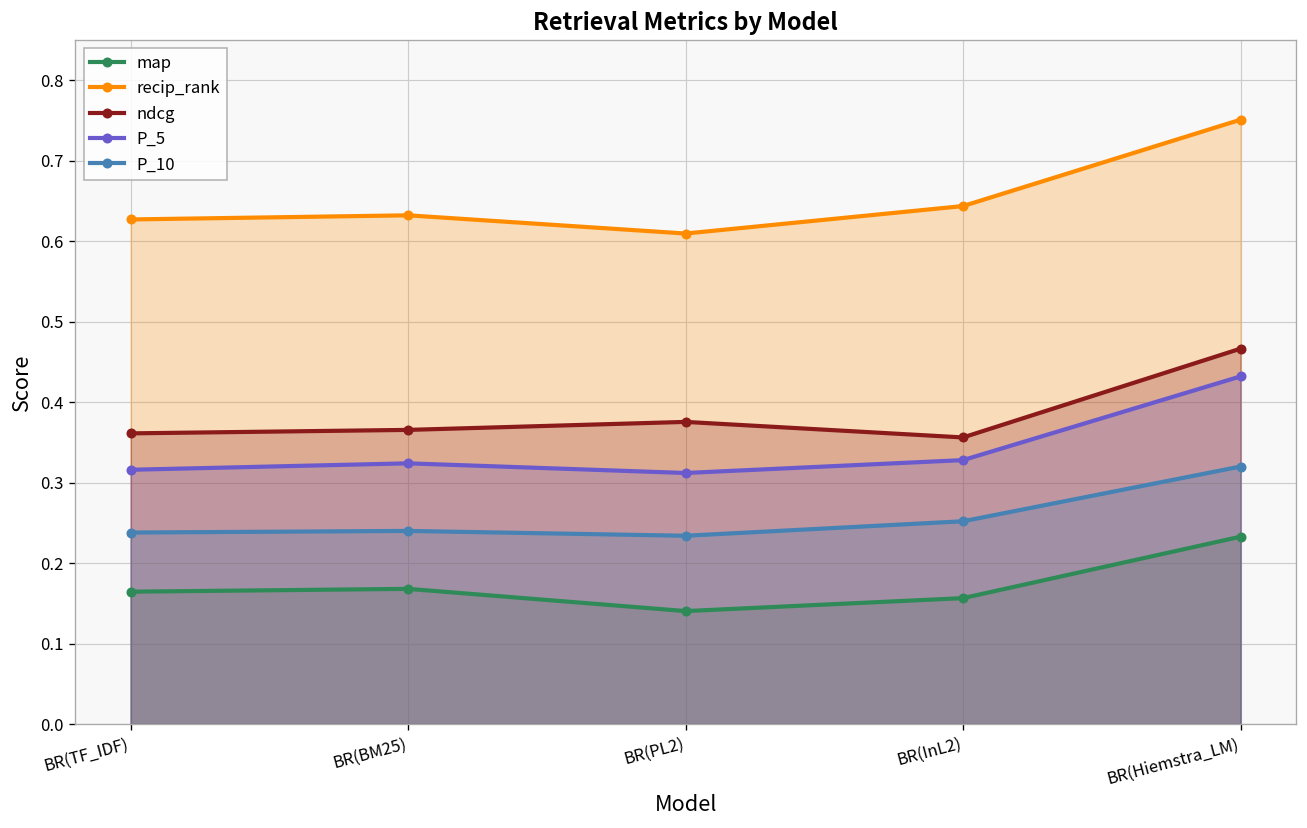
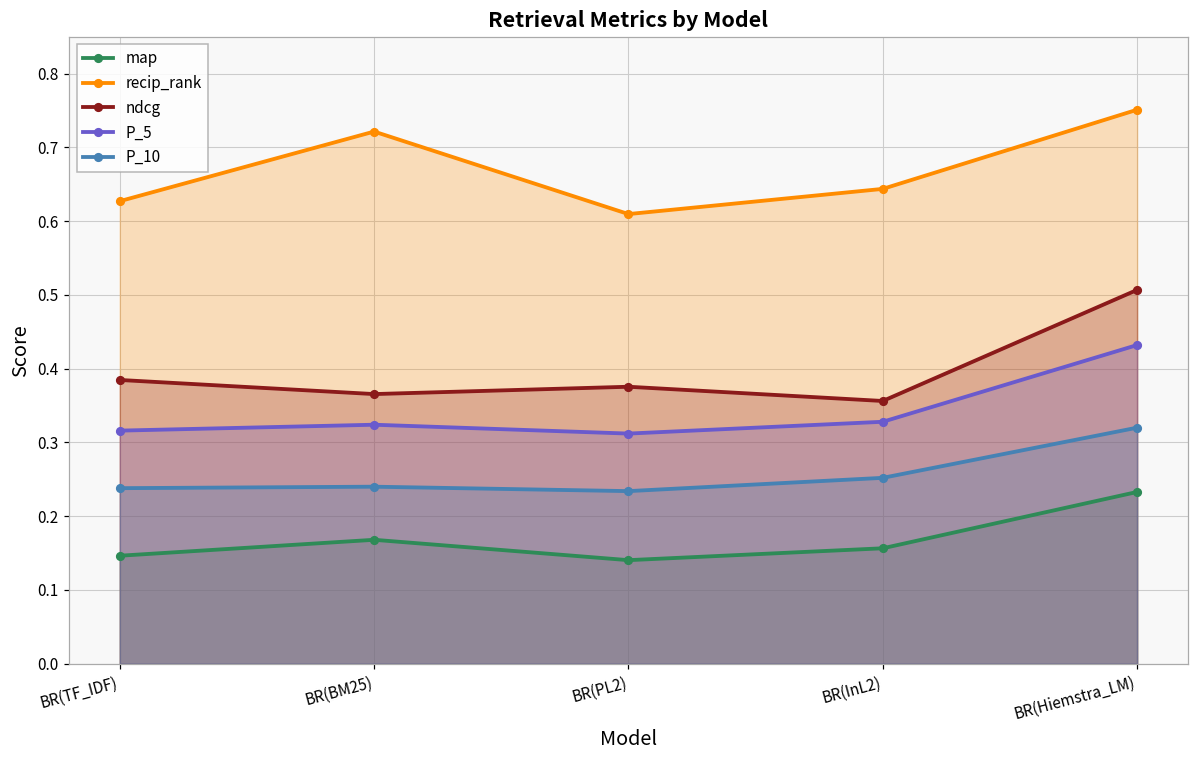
  {
    "map": {
-     "BR(TF_IDF)": 0.16,
+     "BR(TF_IDF)": 0.15,
      "BR(BM25)": 0.17,
      "BR(PL2)": 0.14,
      "BR(InL2)": 0.16,
      "BR(Hiemstra_LM)": 0.23
    },
    "recip_rank": {
      "BR(TF_IDF)": 0.63,
-     "BR(BM25)": 0.63,
+     "BR(BM25)": 0.72,
      "BR(PL2)": 0.61,
      "BR(InL2)": 0.64,
      "BR(Hiemstra_LM)": 0.75
    },
    "ndcg": {
-     "BR(TF_IDF)": 0.36,
+     "BR(TF_IDF)": 0.38,
      "BR(BM25)": 0.37,
      "BR(PL2)": 0.38,
      "BR(InL2)": 0.36,
-     "BR(Hiemstra_LM)": 0.47
+     "BR(Hiemstra_LM)": 0.51
    }
  }
